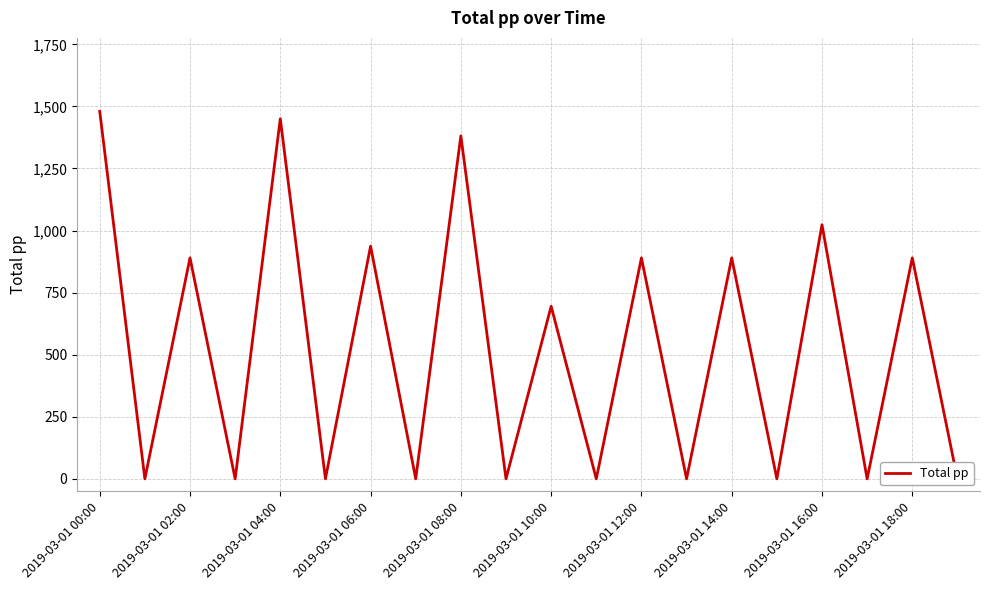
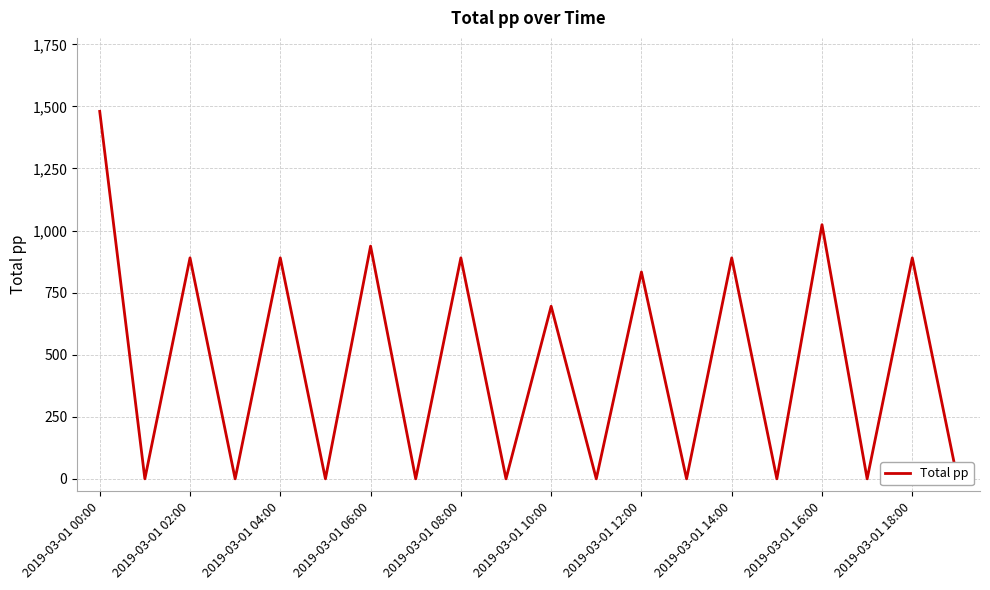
  {
    "2019-03-01 00:00": "1,480",
    "2019-03-01 02:00": "890",
-   "2019-03-01 04:00": "1,450",
+   "2019-03-01 04:00": "890",
    "2019-03-01 06:00": "940",
-   "2019-03-01 08:00": "1,380",
+   "2019-03-01 08:00": "890",
    "2019-03-01 10:00": "700",
-   "2019-03-01 12:00": "890",
+   "2019-03-01 12:00": "830",
    "2019-03-01 14:00": "890",
    "2019-03-01 16:00": "1,020",
    "2019-03-01 18:00": "890"
  }
